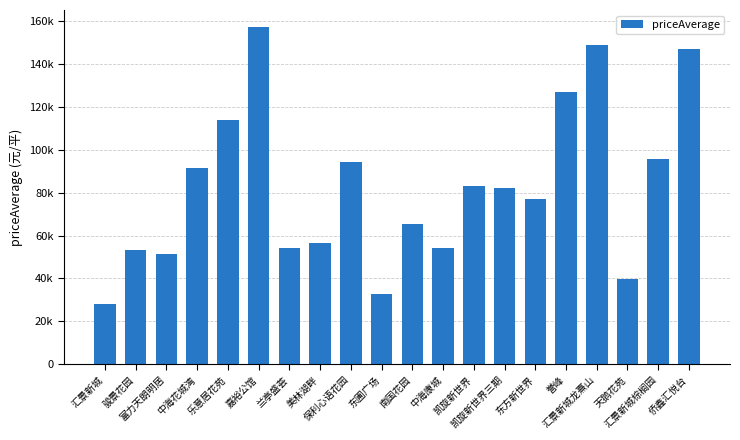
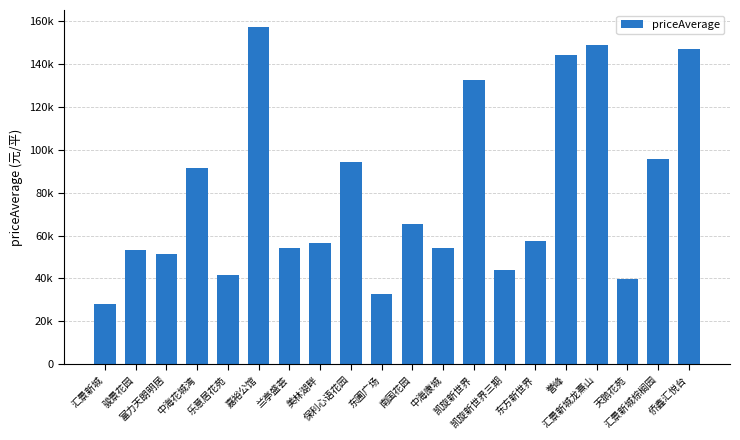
  {
    "汇景新城": 28000,
    "骏景花园": 53000,
    "富力天朗明居": 51000,
    "中海花城湾": 92000,
-   "乐意居花苑": 114000,
+   "乐意居花苑": 41000,
    "嘉裕公馆": 157000,
    "兰亭盛荟": 54000,
    "美林湖畔": 57000,
    "保利心语花园": 94000,
    "东圃广场": 33000,
    "南国花园": 65000,
    "中海康城": 54000,
-   "凯旋新世界": 83000,
-   "凯旋新世界三期": 82000,
-   "东方新世界": 77000,
-   "誉峰": 127000,
+   "凯旋新世界": 132000,
+   "凯旋新世界三期": 44000,
+   "东方新世界": 57000,
+   "誉峰": 144000,
    "汇景新城龙熹山": 149000,
    "天鹅花苑": 40000,
    "汇景新城棕榈园": 96000,
    "侨鑫汇悦台": 147000
  }
